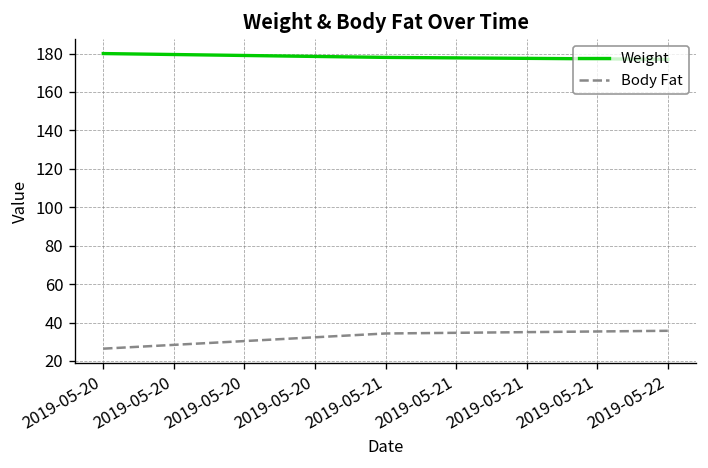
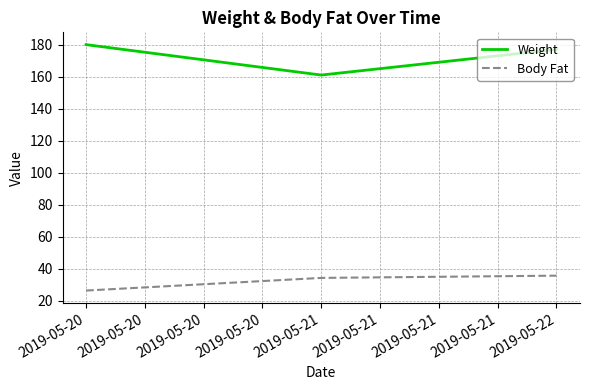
  {
    "Weight": {
      "2019-05-20": 180,
-     "2019-05-21": 178
+     "2019-05-21": 161
    },
    "Body Fat": {
      "2019-05-20": 26,
      "2019-05-21": 34,
      "2019-05-22": 36
    }
  }
